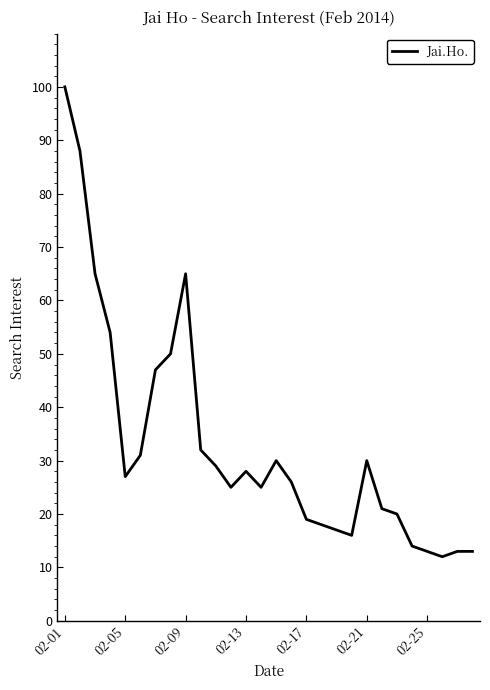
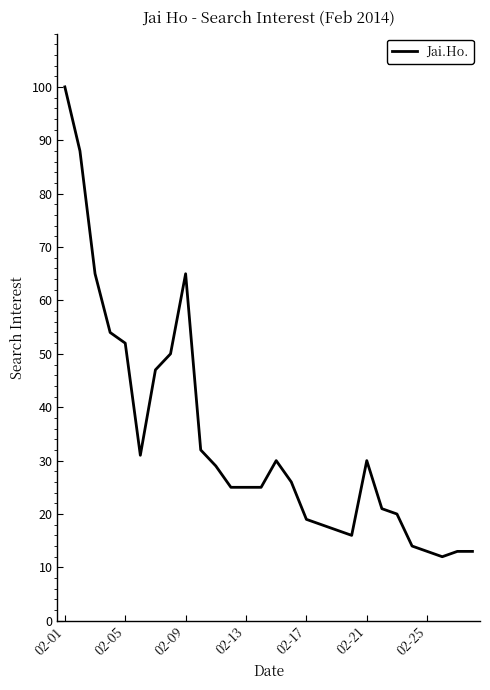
  {
    "02-01": 100,
-   "02-05": 27,
+   "02-05": 52,
    "02-09": 65,
-   "02-13": 28,
+   "02-13": 25,
    "02-17": 19,
    "02-21": 30,
    "02-25": 13
  }
